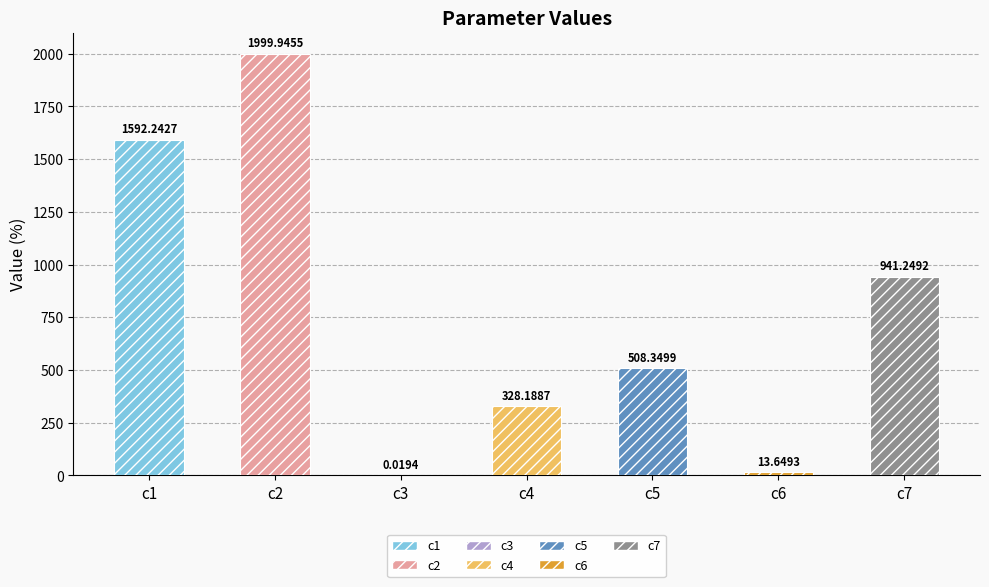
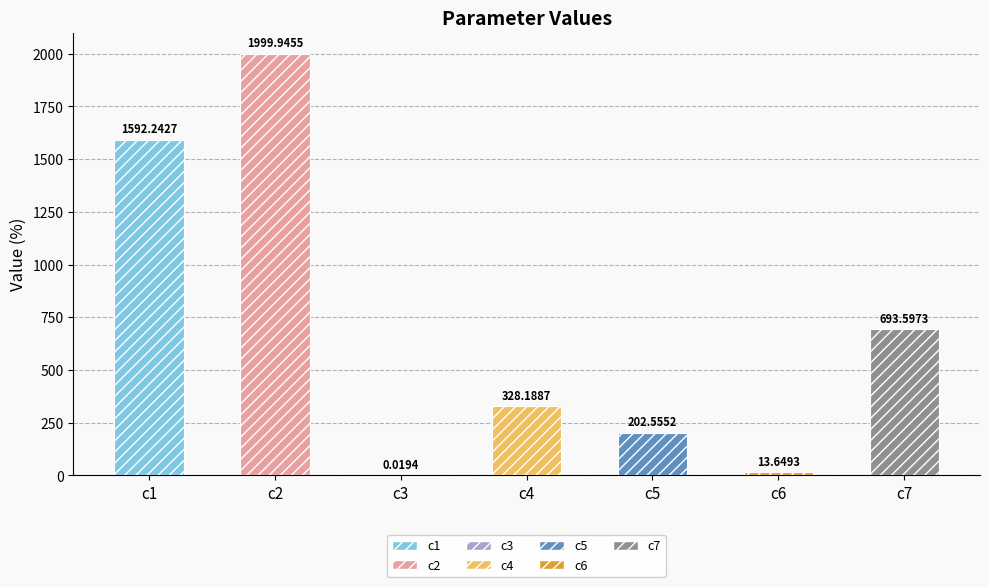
  {
    "c1": 1592.2427,
    "c2": 1999.9455,
    "c3": 0.0194,
    "c4": 328.1887,
-   "c5": 508.3499,
+   "c5": 202.5552,
    "c6": 13.6493,
-   "c7": 941.2492
+   "c7": 693.5973
  }
